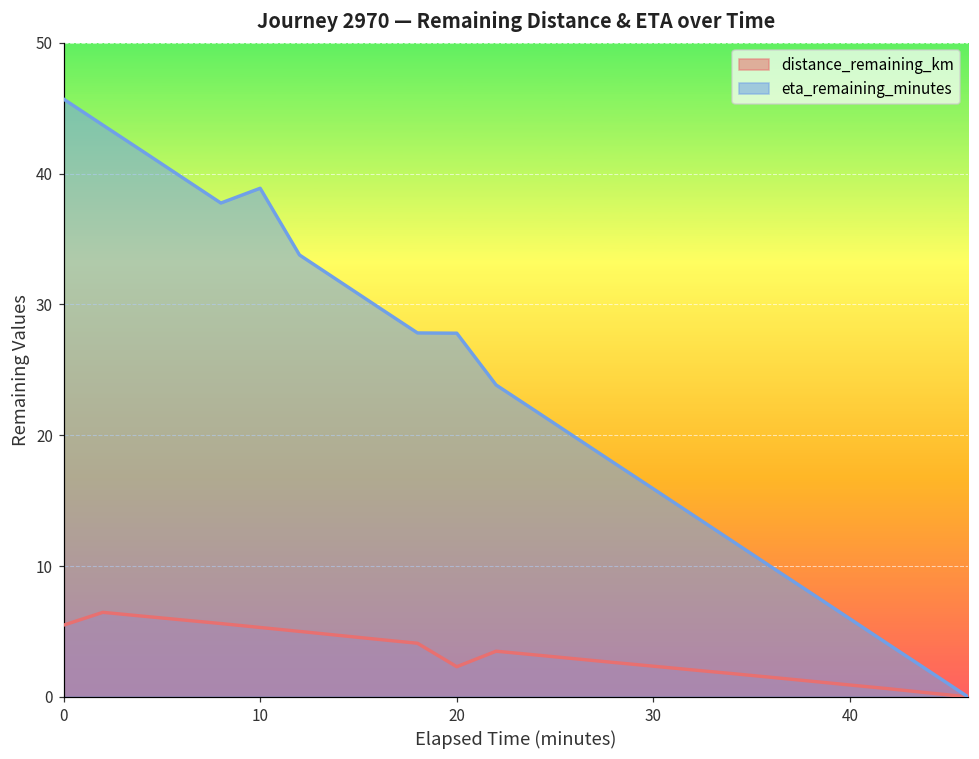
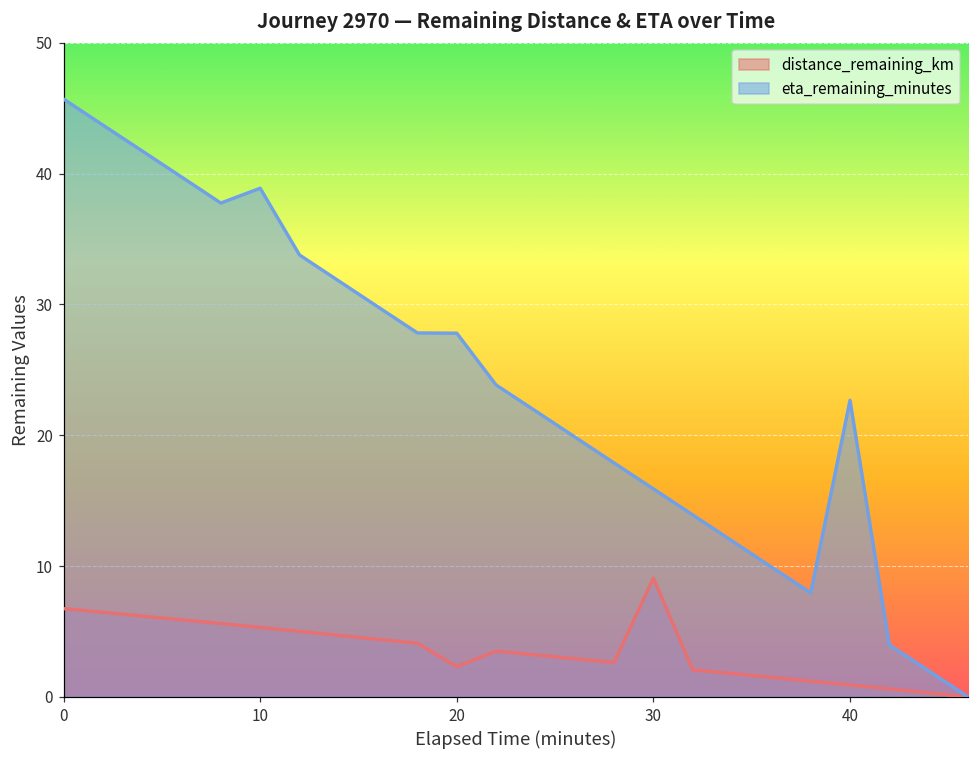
  {
    "distance_remaining_km": {
-     "0": 5.5,
+     "0": 6.7,
      "10": 5.3,
      "20": 2.3,
-     "30": 2.3,
+     "30": 9.1,
      "40": 0.9
    },
    "eta_remaining_minutes": {
      "0": 45.7,
      "10": 38.9,
      "20": 27.8,
      "30": 15.9,
-     "40": 6.0
+     "40": 22.7
    }
  }
